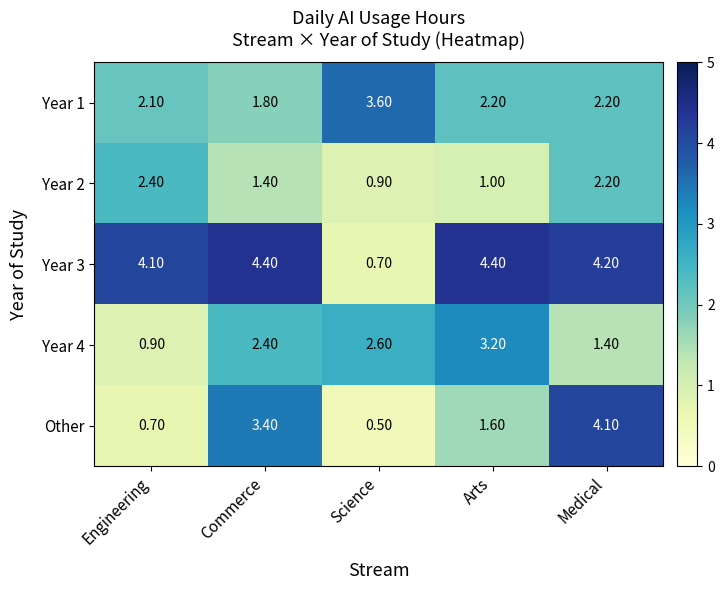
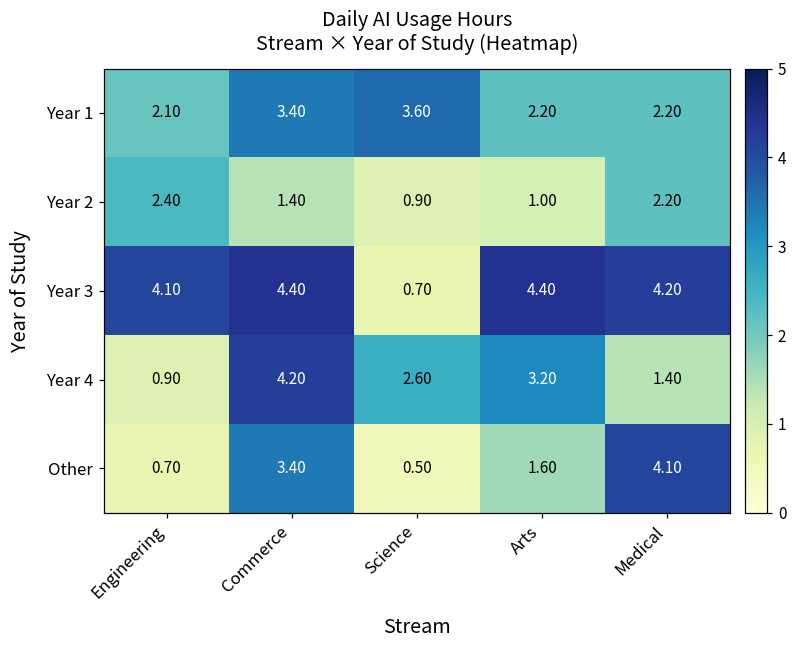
  {
    "Year 1": {
      "Engineering": 2.10,
-     "Commerce": 1.80,
+     "Commerce": 3.40,
      "Science": 3.60,
      "Arts": 2.20,
      "Medical": 2.20
    },
    "Year 2": {
      "Engineering": 2.40,
      "Commerce": 1.40,
      "Science": 0.90,
      "Arts": 1.00,
      "Medical": 2.20
    },
    "Year 3": {
      "Engineering": 4.10,
      "Commerce": 4.40,
      "Science": 0.70,
      "Arts": 4.40,
      "Medical": 4.20
    },
    "Year 4": {
      "Engineering": 0.90,
-     "Commerce": 2.40,
+     "Commerce": 4.20,
      "Science": 2.60,
      "Arts": 3.20,
      "Medical": 1.40
    },
    "Other": {
      "Engineering": 0.70,
      "Commerce": 3.40,
      "Science": 0.50,
      "Arts": 1.60,
      "Medical": 4.10
    }
  }
